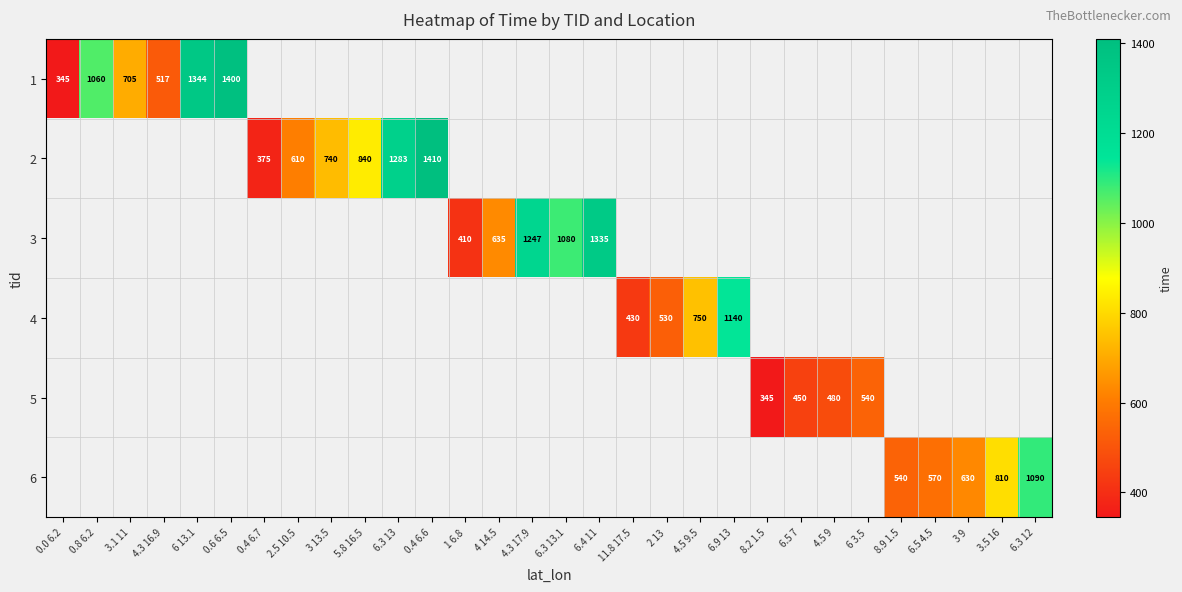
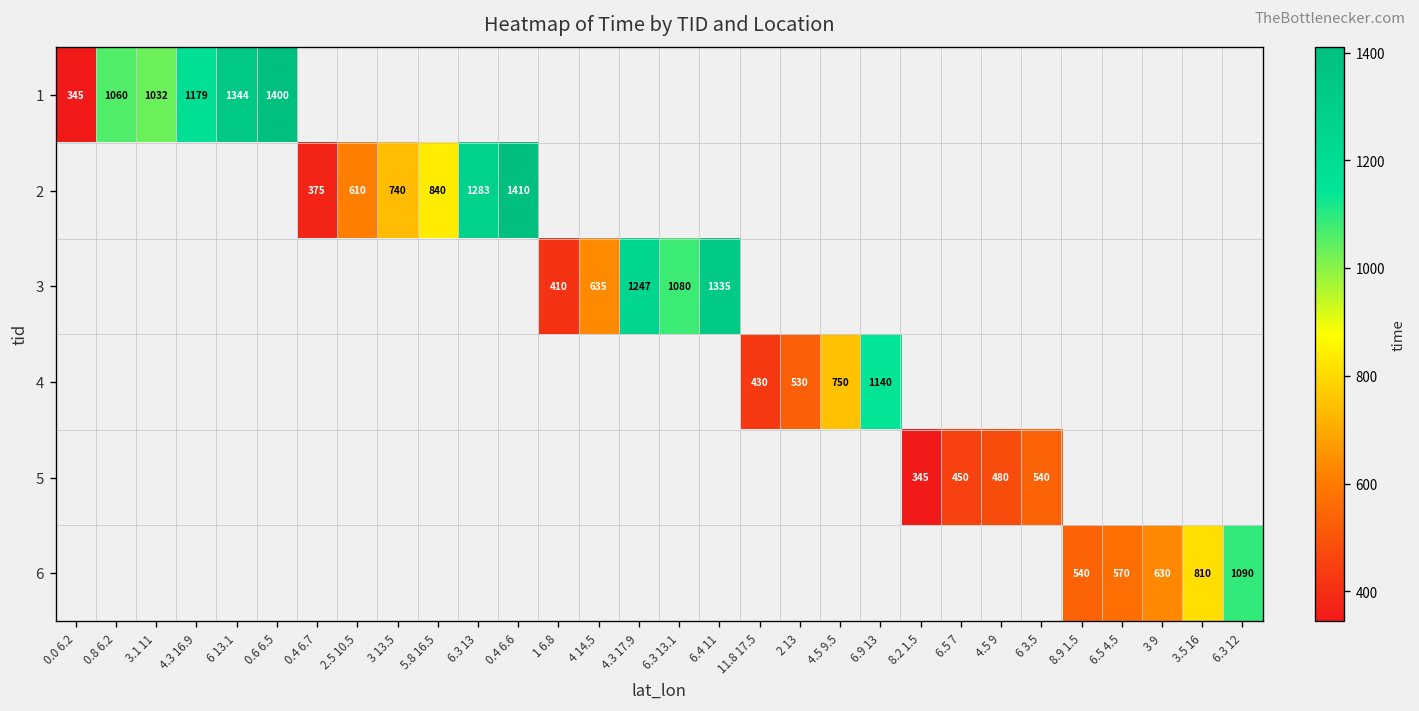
  {
    "1": {
      "0.0 6.2": 345,
      "0.8 6.2": 1060,
-     "3.1 11": 705,
-     "4.3 16.9": 517,
+     "3.1 11": 1032,
+     "4.3 16.9": 1179,
      "6 13.1": 1344,
      "0.6 6.5": 1400
    },
    "2": {
      "0.4 6.7": 375,
      "2.5 10.5": 610,
      "3 13.5": 740,
      "5.8 16.5": 840,
      "6.3 13": 1283,
      "0.4 6.6": 1410
    },
    "3": {
      "1 6.8": 410,
      "4 14.5": 635,
      "4.3 17.9": 1247,
      "6.3 13.1": 1080,
      "6.4 11": 1335
    },
    "4": {
      "11.8 17.5": 430,
      "2 13": 530,
      "4.5 9.5": 750,
      "6.9 13": 1140
    },
    "5": {
      "8.2 1.5": 345,
      "6.5 7": 450,
      "4.5 9": 480,
      "6 3.5": 540
    },
    "6": {
      "8.9 1.5": 540,
      "6.5 4.5": 570,
      "3 9": 630,
      "3.5 16": 810,
      "6.3 12": 1090
    }
  }
